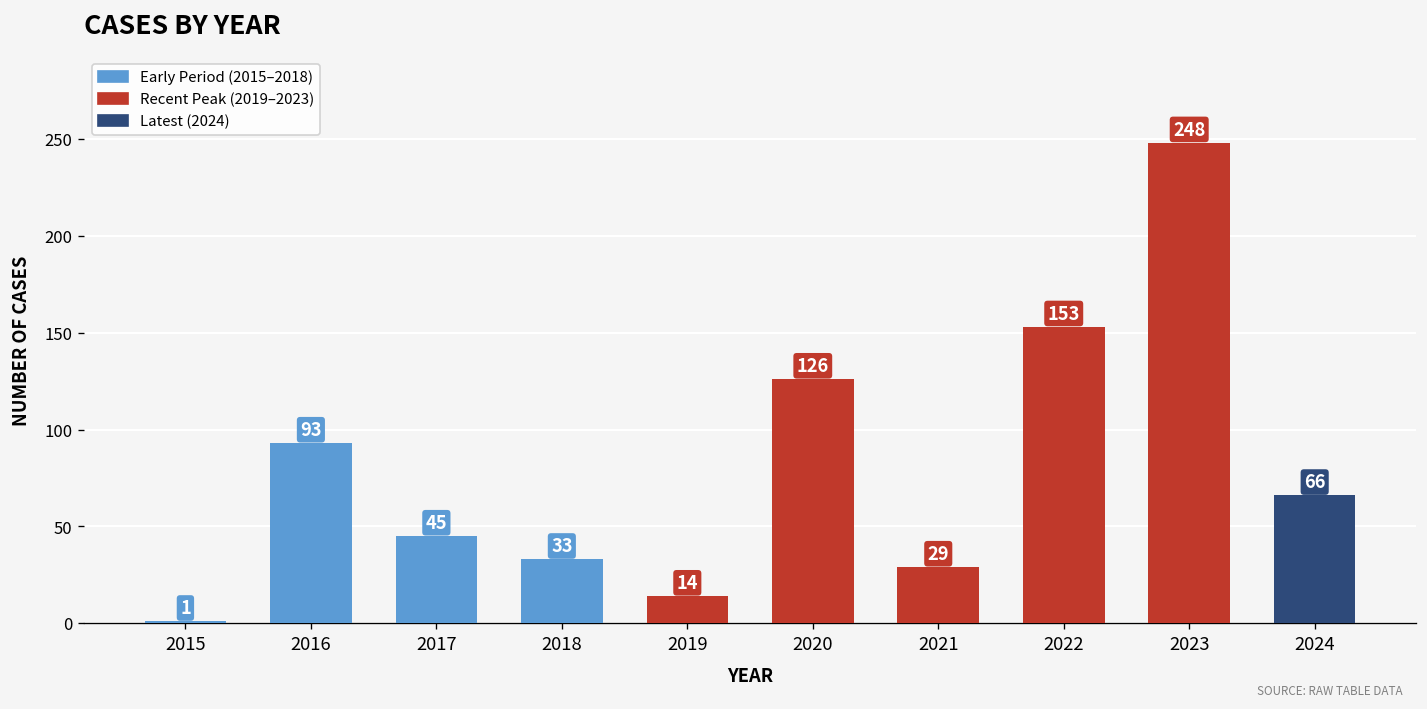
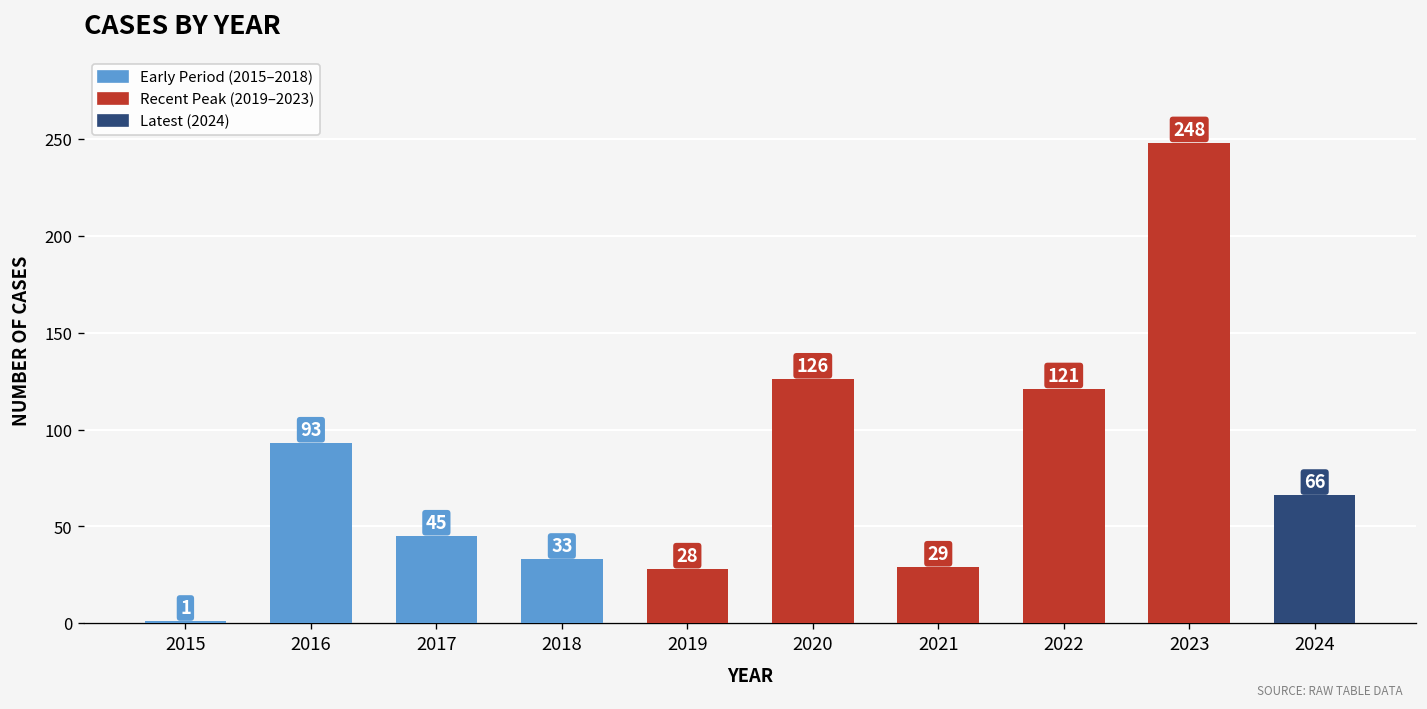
  {
-   "2019": 14,
-   "2022": 153
+   "2019": 28,
+   "2022": 121
  }
